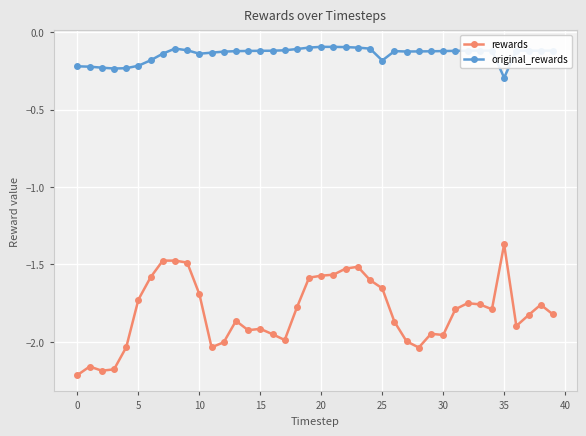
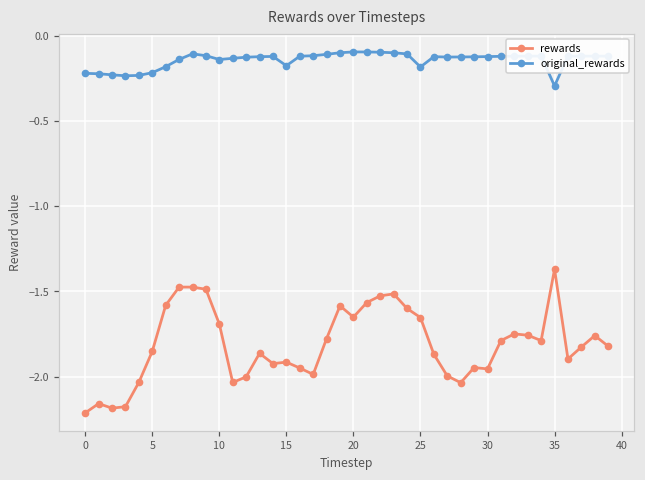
  {
    "rewards": {
      "0": -2.21,
-     "5": -1.73,
+     "5": -1.85,
      "10": -1.69,
      "15": -1.92,
-     "20": -1.57,
+     "20": -1.65,
      "25": -1.65,
      "30": -1.96,
      "35": -1.37
    },
    "original_rewards": {
      "0": -0.22,
      "5": -0.22,
      "10": -0.14,
-     "15": -0.12,
+     "15": -0.18,
      "20": -0.09,
      "25": -0.18,
      "30": -0.12,
      "35": -0.29
    }
  }
